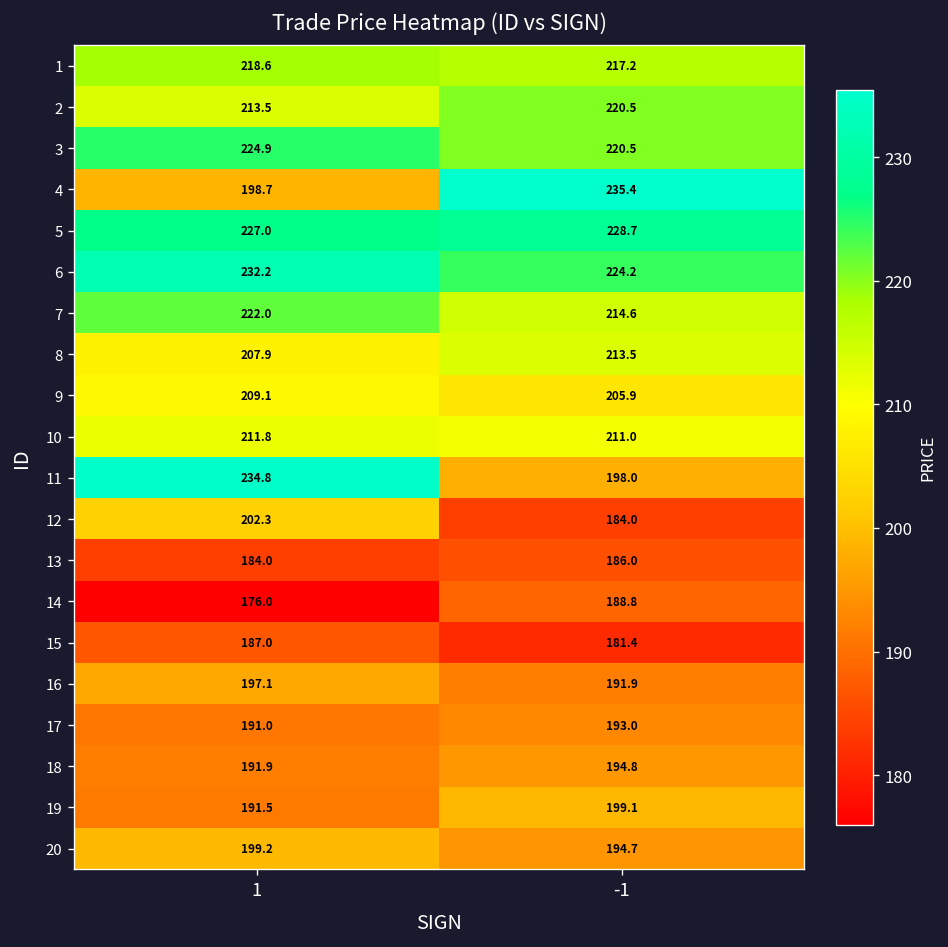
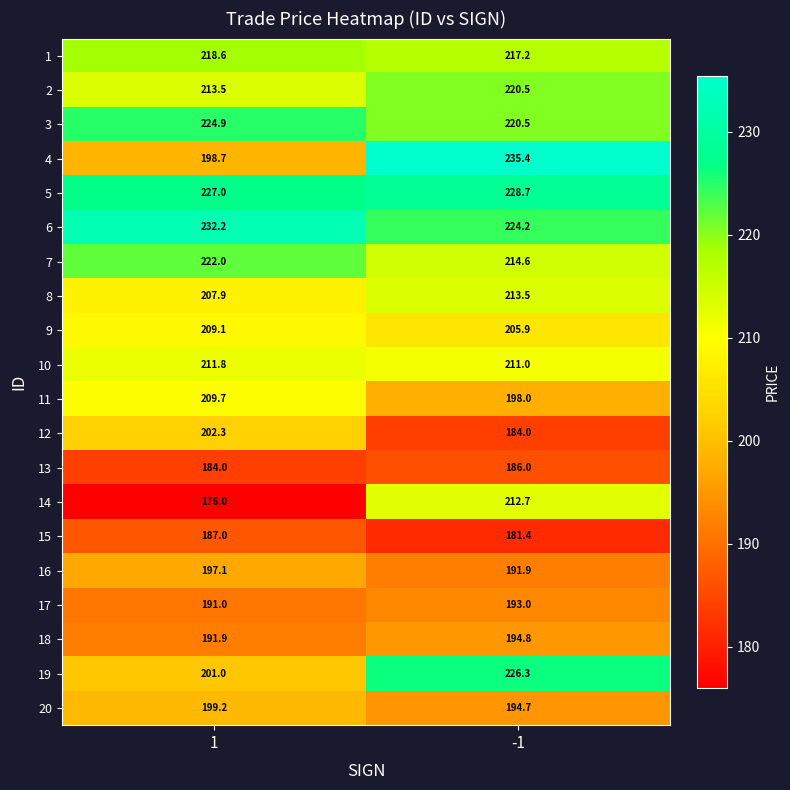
  {
    "1": {
      "1": 218.6,
      "-1": 217.2
    },
    "2": {
      "1": 213.5,
      "-1": 220.5
    },
    "3": {
      "1": 224.9,
      "-1": 220.5
    },
    "4": {
      "1": 198.7,
      "-1": 235.4
    },
    "5": {
      "1": 227.0,
      "-1": 228.7
    },
    "6": {
      "1": 232.2,
      "-1": 224.2
    },
    "7": {
      "1": 222.0,
      "-1": 214.6
    },
    "8": {
      "1": 207.9,
      "-1": 213.5
    },
    "9": {
      "1": 209.1,
      "-1": 205.9
    },
    "10": {
      "1": 211.8,
      "-1": 211.0
    },
    "11": {
-     "1": 234.8,
+     "1": 209.7,
      "-1": 198.0
    },
    "12": {
      "1": 202.3,
      "-1": 184.0
    },
    "13": {
      "1": 184.0,
      "-1": 186.0
    },
    "14": {
      "1": 176.0,
-     "-1": 188.8
+     "-1": 212.7
    },
    "15": {
      "1": 187.0,
      "-1": 181.4
    },
    "16": {
      "1": 197.1,
      "-1": 191.9
    },
    "17": {
      "1": 191.0,
      "-1": 193.0
    },
    "18": {
      "1": 191.9,
      "-1": 194.8
    },
    "19": {
-     "1": 191.5,
-     "-1": 199.1
+     "1": 201.0,
+     "-1": 226.3
    },
    "20": {
      "1": 199.2,
      "-1": 194.7
    }
  }
